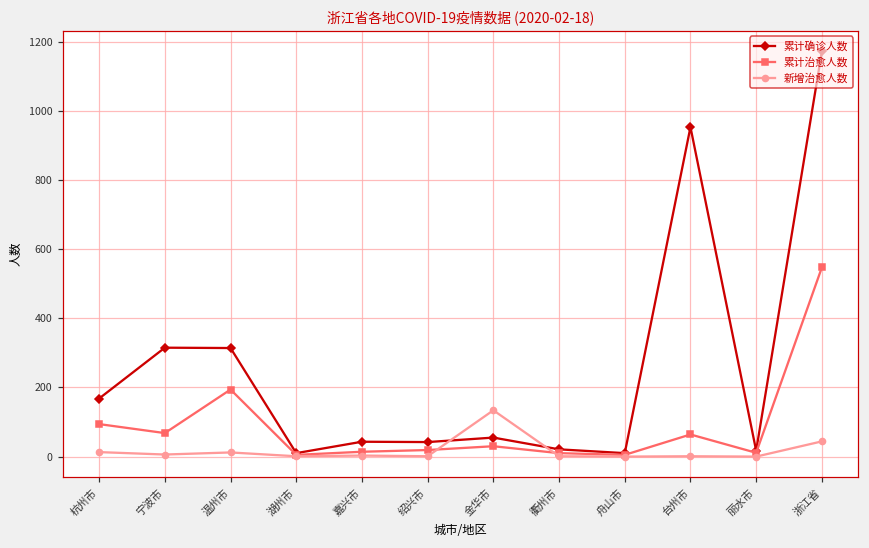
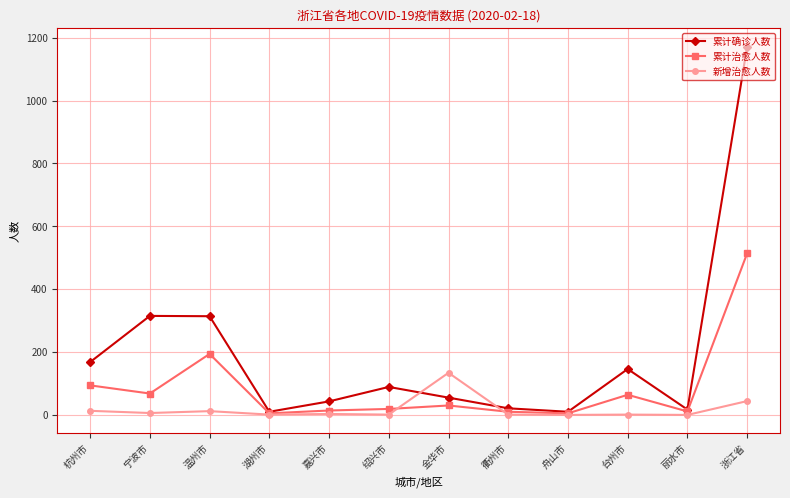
  {
    "累计确诊人数": {
      "杭州市": 170,
      "宁波市": 320,
      "温州市": 310,
      "嘉兴市": 40,
-     "绍兴市": 40,
+     "绍兴市": 90,
      "金华市": 60,
      "衢州市": 20,
-     "台州市": 950
+     "台州市": 150
    },
    "累计治愈人数": {
      "杭州市": 90,
      "宁波市": 70,
      "温州市": 190,
      "嘉兴市": 10,
      "绍兴市": 20,
      "金华市": 30,
      "衢州市": 10,
      "台州市": 60,
-     "浙江省": 550
+     "浙江省": 510
    },
    "新增治愈人数": {
      "杭州市": 10,
      "宁波市": 10,
      "温州市": 10,
      "嘉兴市": 0,
      "绍兴市": 0,
      "金华市": 130,
      "衢州市": 0,
      "台州市": 0,
      "丽水市": 0,
      "浙江省": 40
    }
  }
